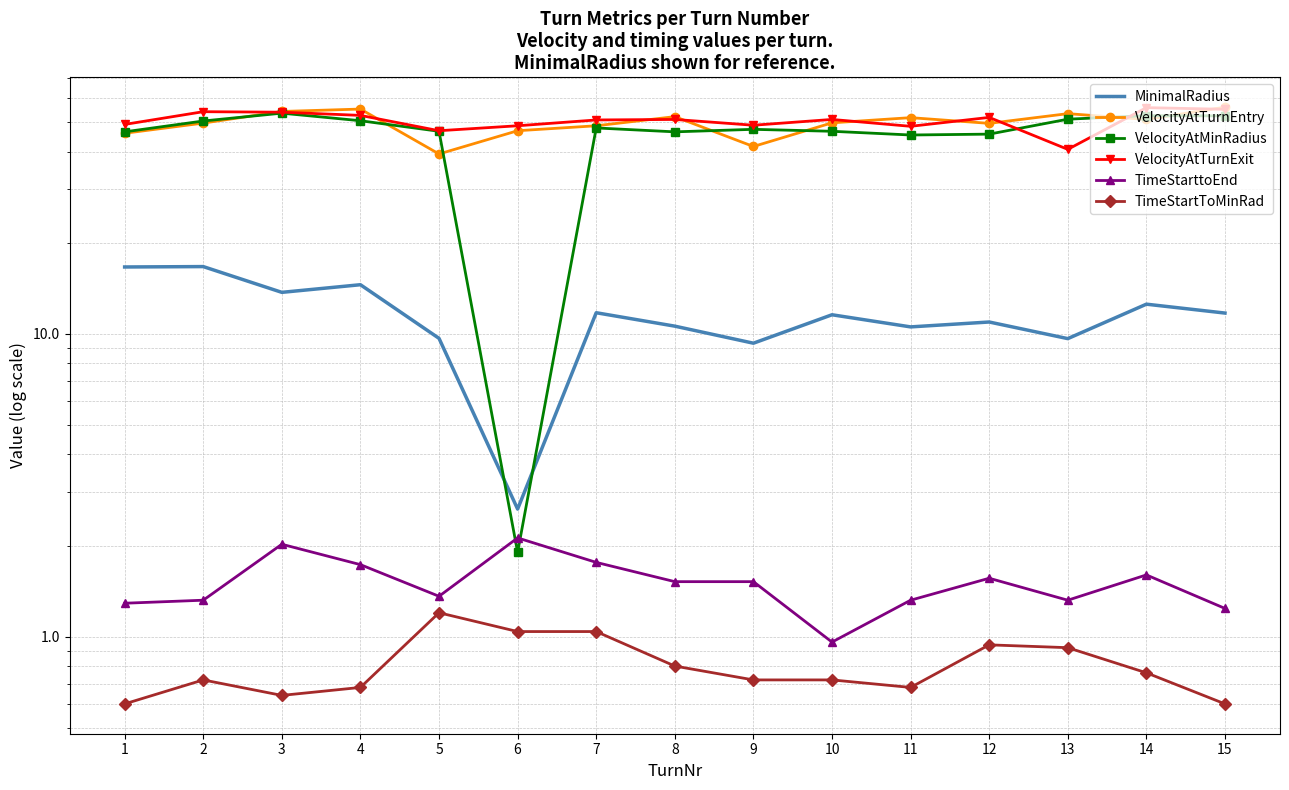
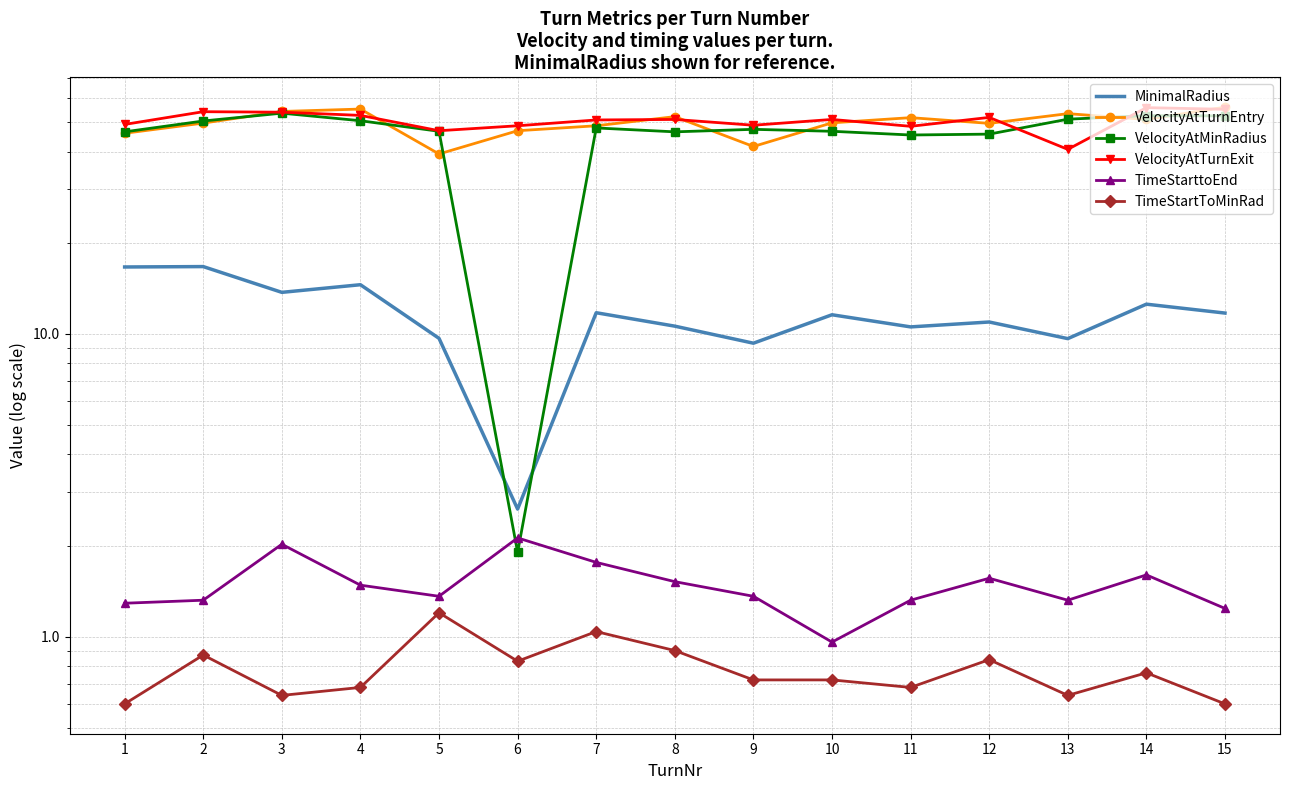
  {
    "MinimalRadius": {
      "1": 17,
      "2": 17,
      "3": 14,
      "4": 15,
      "5": 9.7,
      "6": 2.6,
      "7": 11.8,
      "8": 10.6,
      "9": 9.3,
      "10": 11.6,
      "11": 10.6,
      "12": 11.0,
      "13": 9.7,
      "14": 12.5,
      "15": 11.7
    },
    "VelocityAtTurnEntry": {
      "4": 55,
      "5": 39,
      "6": 47,
      "8": 52,
      "9": 42,
      "10": 50,
      "11": 52,
      "12": 50,
      "13": 53
    },
    "VelocityAtMinRadius": {
      "4": 51,
      "6": 1.9,
      "8": 47,
      "9": 47,
      "10": 47,
      "11": 45,
      "12": 46,
      "13": 51
    },
    "VelocityAtTurnExit": {
      "1": 49,
      "2": 54,
      "4": 53,
      "6": 49,
      "7": 51,
      "8": 51,
      "9": 49,
      "10": 51,
      "11": 49,
      "12": 52,
      "13": 41
    },
    "TimeStarttoEnd": {
      "1": 1.3,
      "2": 1.3,
      "3": 2.0,
-     "4": 1.7,
+     "4": 1.5,
      "5": 1.4,
      "6": 2.1,
      "7": 1.8,
      "8": 1.5,
-     "9": 1.5,
+     "9": 1.4,
      "10": 0.96,
      "11": 1.3,
      "12": 1.6,
      "13": 1.3,
      "14": 1.6,
      "15": 1.24
    },
    "TimeStartToMinRad": {
      "1": 0.60,
-     "2": 0.72,
+     "2": 0.87,
      "3": 0.64,
      "4": 0.68,
      "5": 1.20,
-     "6": 1.04,
+     "6": 0.83,
      "7": 1.04,
-     "8": 0.8,
+     "8": 0.9,
      "9": 0.72,
      "10": 0.72,
      "11": 0.68,
-     "12": 0.94,
-     "13": 0.92,
+     "12": 0.84,
+     "13": 0.64,
      "14": 0.76,
      "15": 0.60
    }
  }
